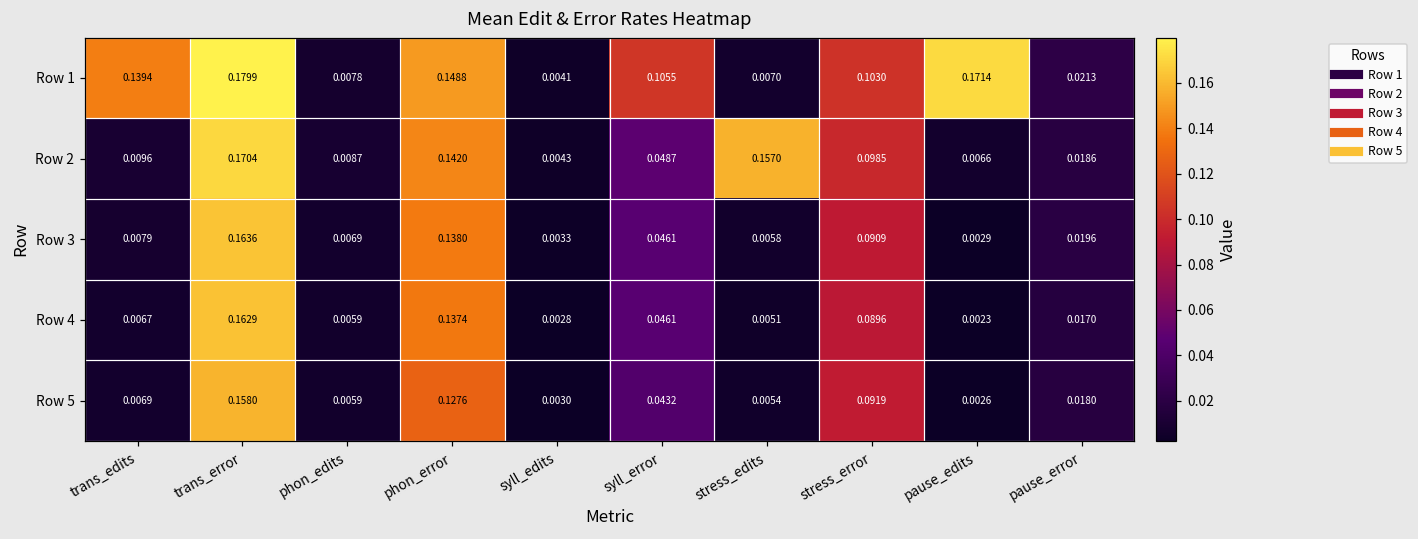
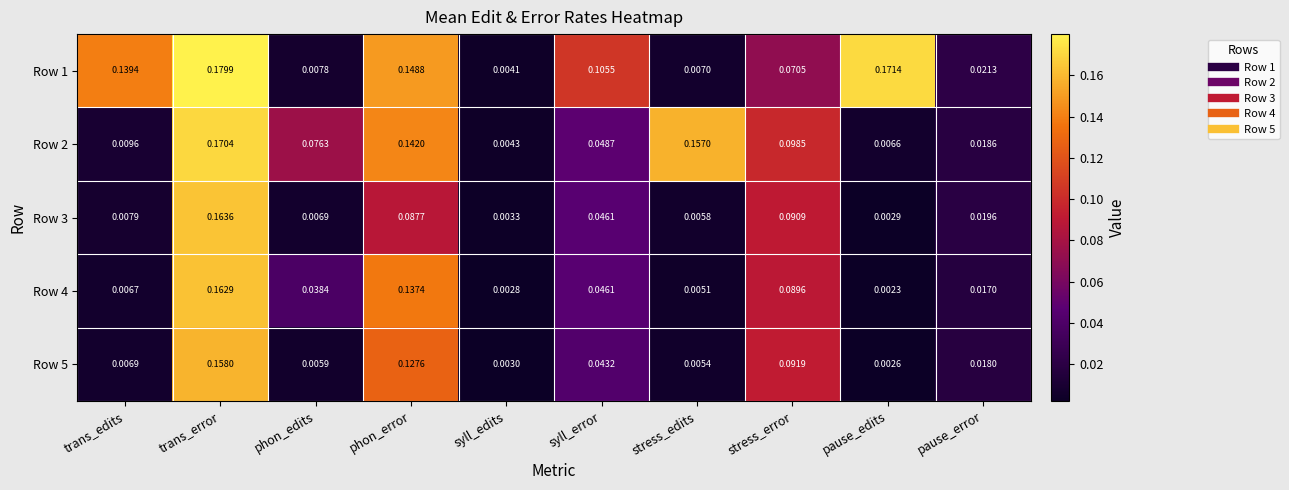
  {
    "Row 1": {
      "trans_edits": 0.1394,
      "trans_error": 0.1799,
      "phon_edits": 0.0078,
      "phon_error": 0.1488,
      "syll_edits": 0.0041,
      "syll_error": 0.1055,
      "stress_edits": 0.0070,
-     "stress_error": 0.1030,
+     "stress_error": 0.0705,
      "pause_edits": 0.1714,
      "pause_error": 0.0213
    },
    "Row 2": {
      "trans_edits": 0.0096,
      "trans_error": 0.1704,
-     "phon_edits": 0.0087,
+     "phon_edits": 0.0763,
      "phon_error": 0.1420,
      "syll_edits": 0.0043,
      "syll_error": 0.0487,
      "stress_edits": 0.1570,
      "stress_error": 0.0985,
      "pause_edits": 0.0066,
      "pause_error": 0.0186
    },
    "Row 3": {
      "trans_edits": 0.0079,
      "trans_error": 0.1636,
      "phon_edits": 0.0069,
-     "phon_error": 0.1380,
+     "phon_error": 0.0877,
      "syll_edits": 0.0033,
      "syll_error": 0.0461,
      "stress_edits": 0.0058,
      "stress_error": 0.0909,
      "pause_edits": 0.0029,
      "pause_error": 0.0196
    },
    "Row 4": {
      "trans_edits": 0.0067,
      "trans_error": 0.1629,
-     "phon_edits": 0.0059,
+     "phon_edits": 0.0384,
      "phon_error": 0.1374,
      "syll_edits": 0.0028,
      "syll_error": 0.0461,
      "stress_edits": 0.0051,
      "stress_error": 0.0896,
      "pause_edits": 0.0023,
      "pause_error": 0.0170
    },
    "Row 5": {
      "trans_edits": 0.0069,
      "trans_error": 0.1580,
      "phon_edits": 0.0059,
      "phon_error": 0.1276,
      "syll_edits": 0.0030,
      "syll_error": 0.0432,
      "stress_edits": 0.0054,
      "stress_error": 0.0919,
      "pause_edits": 0.0026,
      "pause_error": 0.0180
    }
  }
